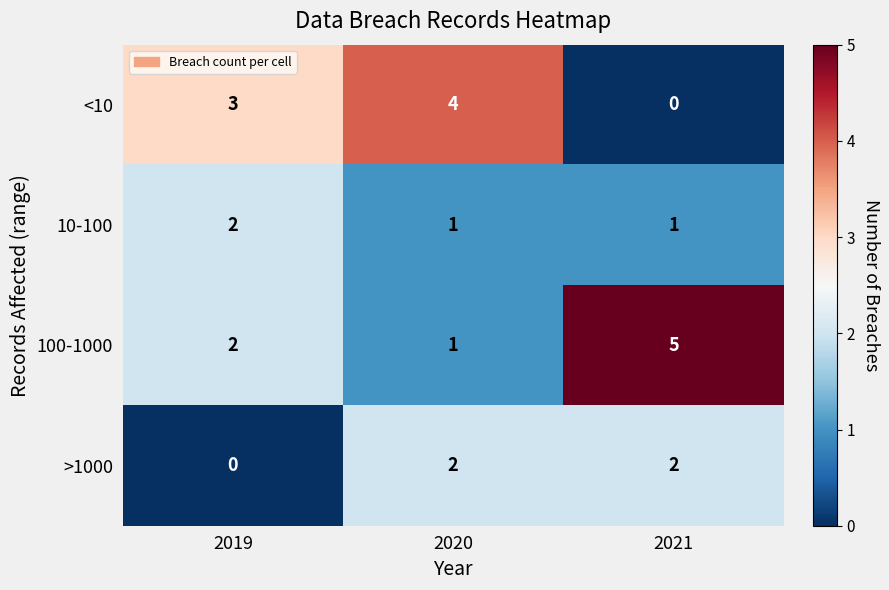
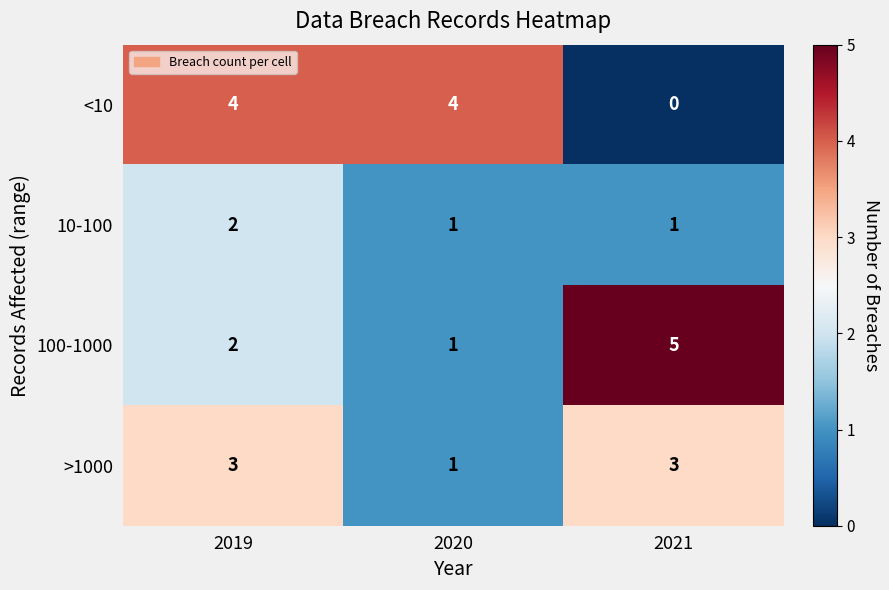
  {
    "<10": {
-     "2019": 3,
+     "2019": 4,
      "2020": 4,
      "2021": 0
    },
    "10-100": {
      "2019": 2,
      "2020": 1,
      "2021": 1
    },
    "100-1000": {
      "2019": 2,
      "2020": 1,
      "2021": 5
    },
    ">1000": {
-     "2019": 0,
-     "2020": 2,
-     "2021": 2
+     "2019": 3,
+     "2020": 1,
+     "2021": 3
    }
  }
